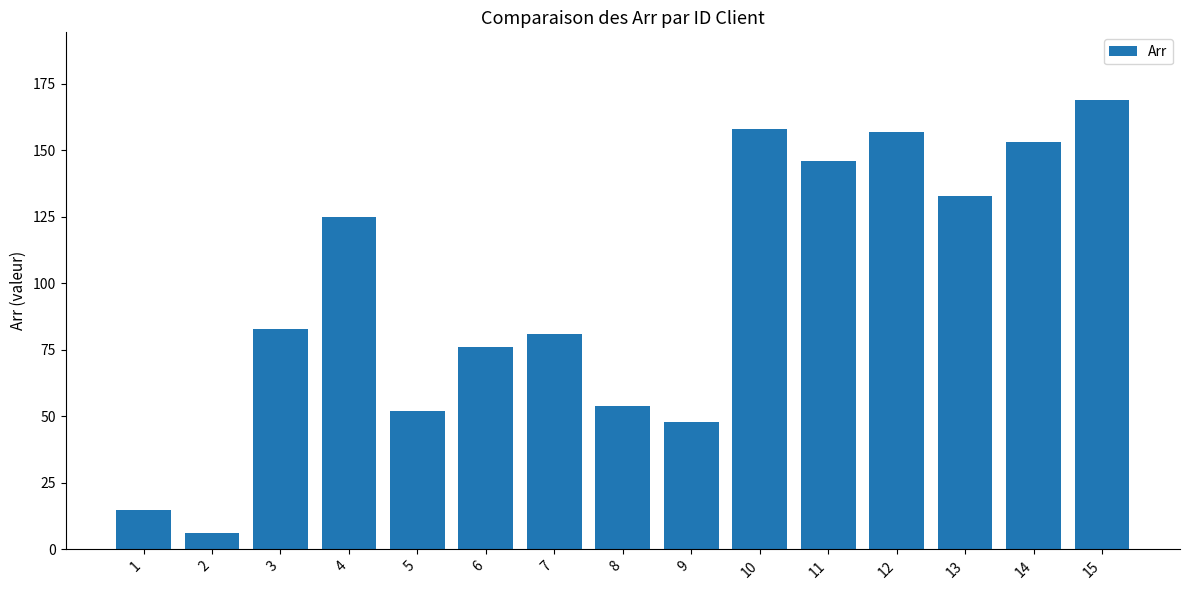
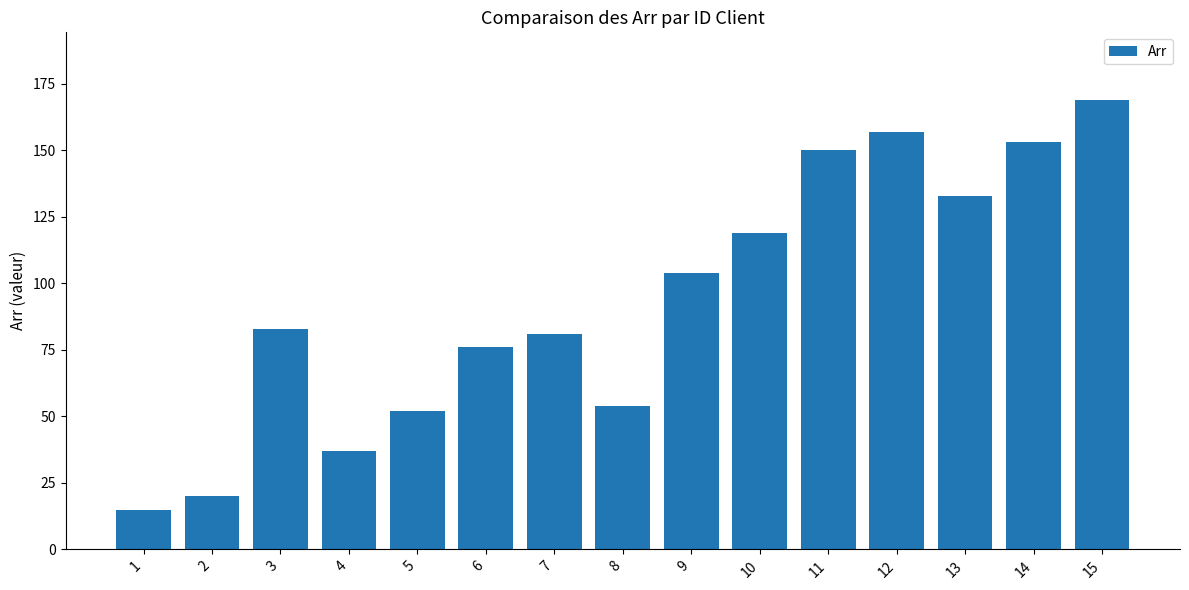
  {
    "1": 15,
-   "2": 6,
+   "2": 20,
    "3": 83,
-   "4": 125,
+   "4": 37,
    "5": 52,
    "6": 76,
    "7": 81,
    "8": 54,
-   "9": 48,
-   "10": 158,
-   "11": 146,
+   "9": 104,
+   "10": 119,
+   "11": 150,
    "12": 157,
    "13": 133,
    "14": 153,
    "15": 169
  }
